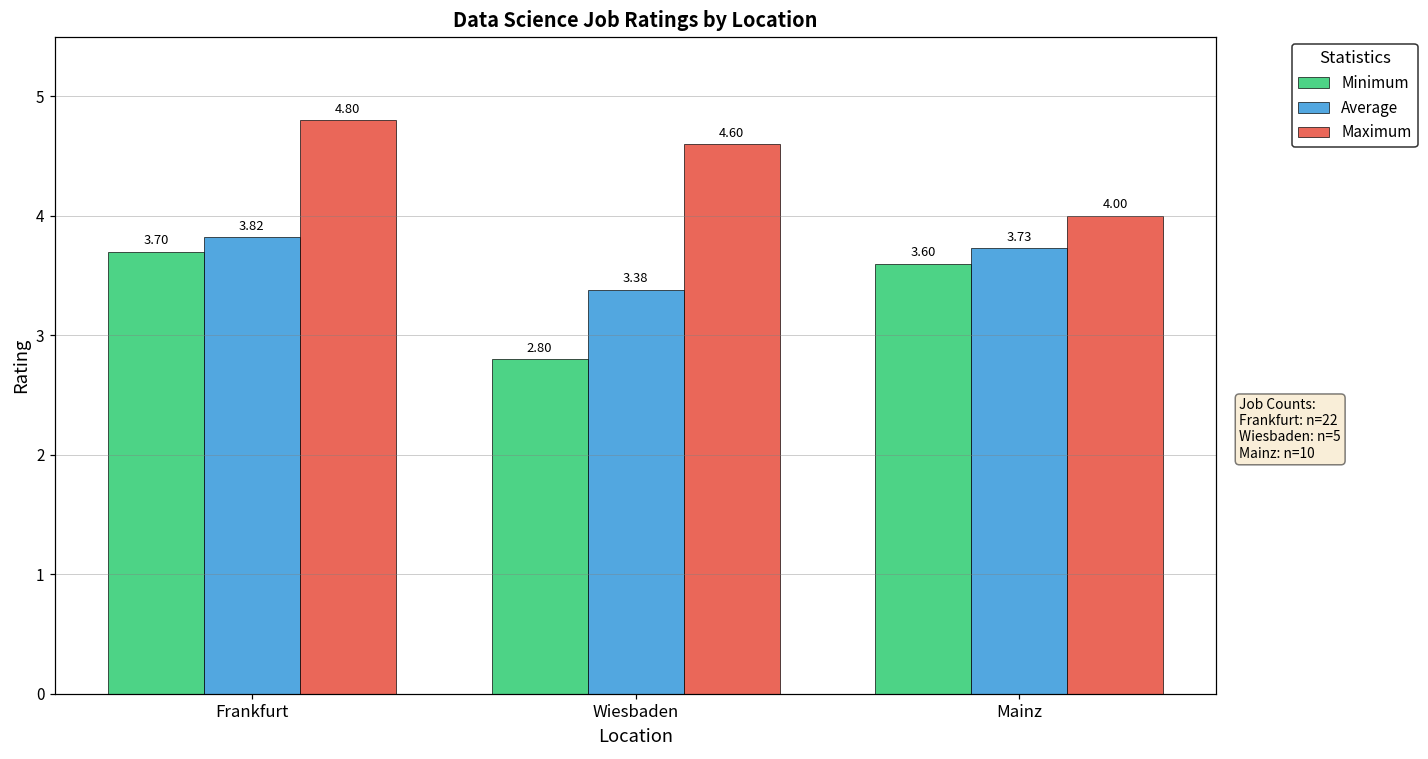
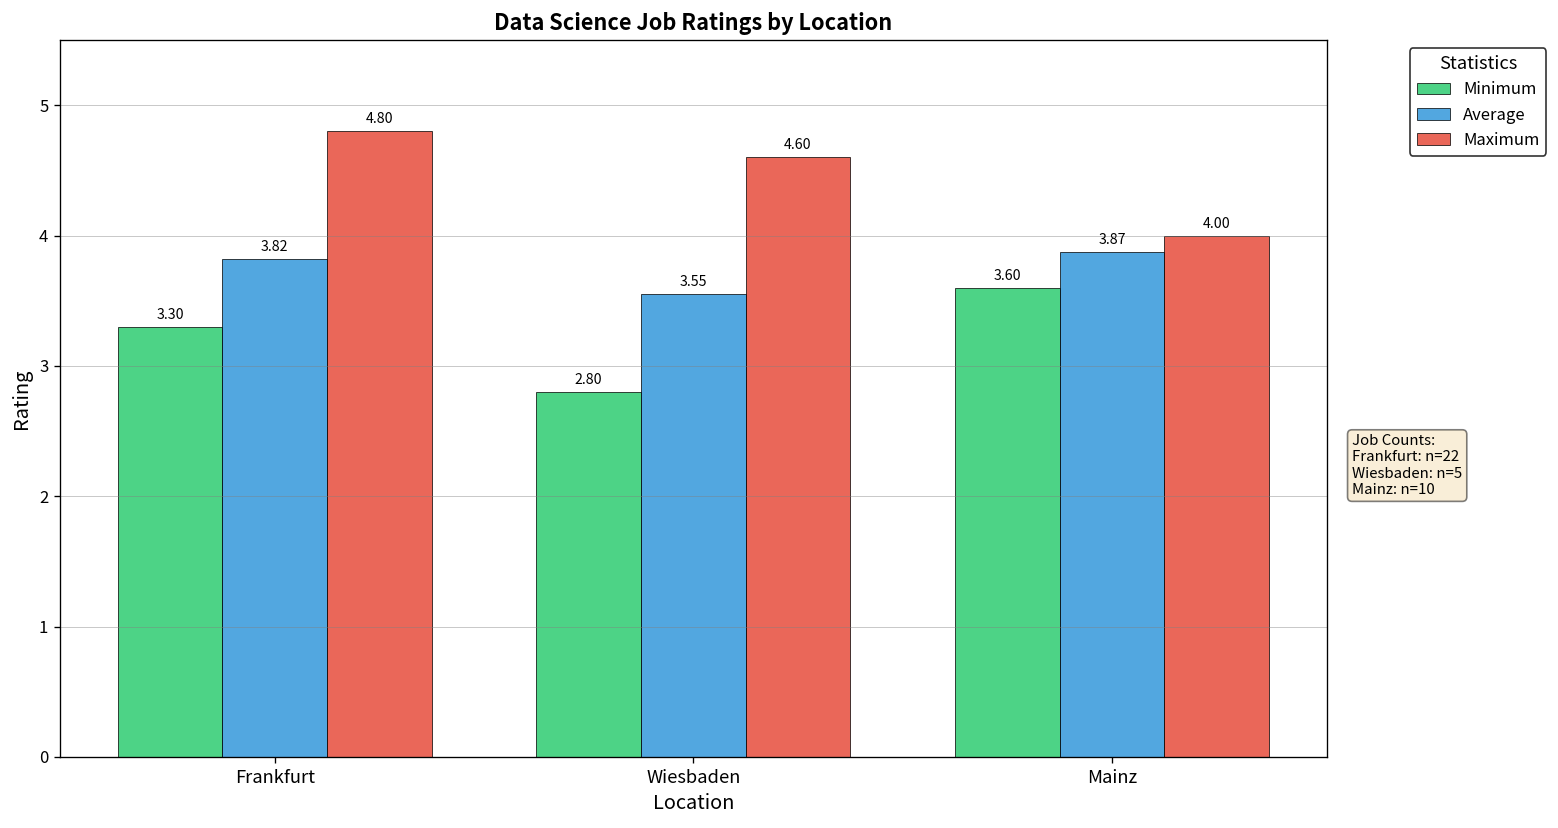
  {
    "Minimum": {
-     "Frankfurt": 3.70,
+     "Frankfurt": 3.30,
      "Wiesbaden": 2.80,
      "Mainz": 3.60
    },
    "Average": {
      "Frankfurt": 3.82,
-     "Wiesbaden": 3.38,
-     "Mainz": 3.73
+     "Wiesbaden": 3.55,
+     "Mainz": 3.87
    },
    "Maximum": {
      "Frankfurt": 4.80,
      "Wiesbaden": 4.60,
      "Mainz": 4.00
    }
  }
